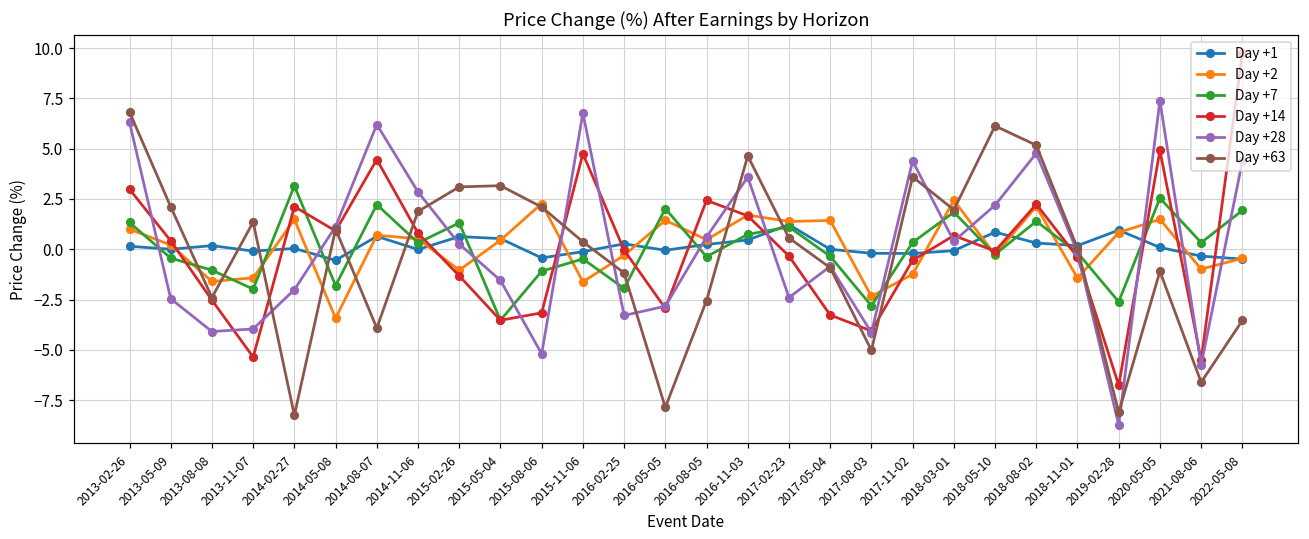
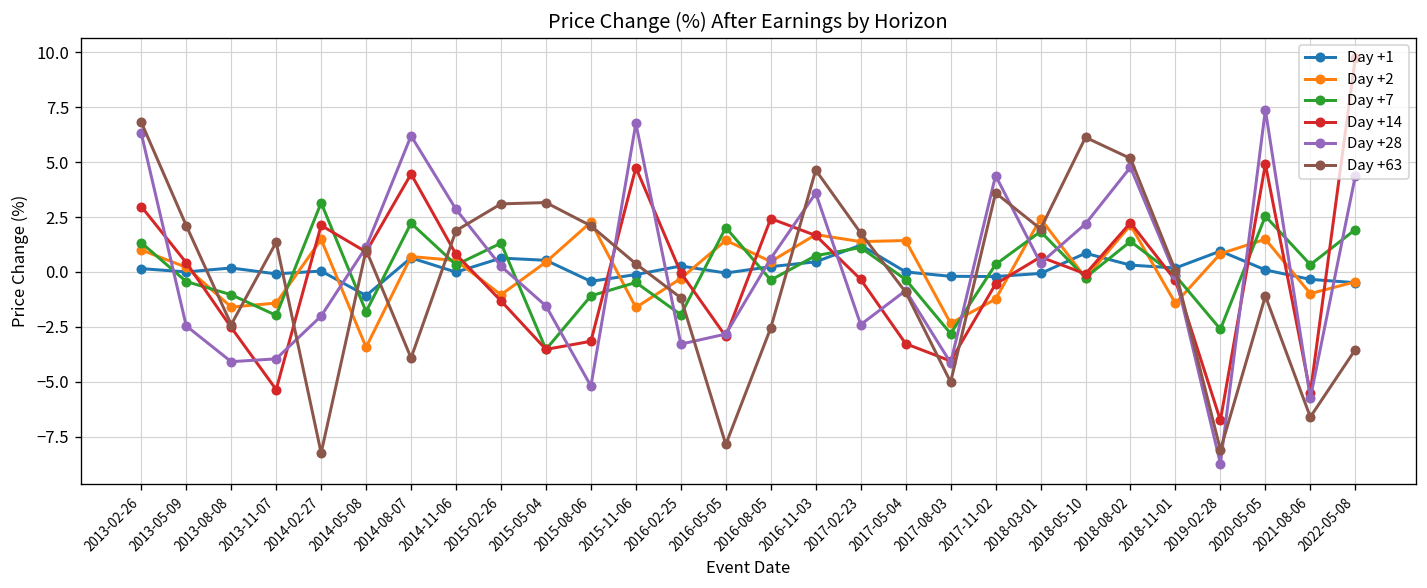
  {
    "Day +1": {
      "2013-02-26": 0.2,
      "2013-05-09": 0.0,
      "2013-08-08": 0.2,
      "2013-11-07": -0.1,
      "2014-02-27": 0.0,
-     "2014-05-08": -0.6,
+     "2014-05-08": -1.1,
      "2014-11-06": 0.0,
      "2015-02-26": 0.6,
      "2015-08-06": -0.4,
      "2015-11-06": -0.1,
      "2016-02-25": 0.3,
      "2016-05-05": -0.1,
      "2016-08-05": 0.2,
      "2016-11-03": 0.5,
      "2017-05-04": 0.0,
      "2017-08-03": -0.2,
      "2017-11-02": -0.2,
      "2018-03-01": -0.1,
      "2018-05-10": 0.9,
      "2018-08-02": 0.3,
      "2020-05-05": 0.1,
      "2021-08-06": -0.3
    },
    "Day +2": {
      "2013-02-26": 1.0,
      "2013-05-09": 0.2,
      "2013-08-08": -1.6,
      "2013-11-07": -1.4,
      "2014-02-27": 1.5,
      "2014-05-08": -3.4,
      "2014-11-06": 0.5,
      "2015-02-26": -1.0,
      "2015-08-06": 2.3,
      "2015-11-06": -1.6,
      "2016-02-25": -0.3,
      "2016-05-05": 1.4,
      "2016-08-05": 0.5,
      "2017-02-23": 1.4,
      "2017-05-04": 1.4,
      "2017-08-03": -2.3,
      "2017-11-02": -1.2,
      "2018-03-01": 2.4,
      "2018-11-01": -1.4,
      "2020-05-05": 1.5,
      "2021-08-06": -1.0
    },
    "Day +7": {
      "2013-02-26": 1.3,
      "2013-05-09": -0.4,
      "2013-08-08": -1.0,
      "2013-11-07": -2.0,
      "2014-02-27": 3.2,
      "2014-05-08": -1.8,
      "2014-08-07": 2.2,
      "2014-11-06": 0.3,
      "2015-02-26": 1.3,
      "2015-08-06": -1.1,
      "2015-11-06": -0.5,
      "2016-02-25": -1.9,
      "2016-05-05": 2.0,
      "2016-08-05": -0.4,
      "2016-11-03": 0.7,
      "2017-05-04": -0.4,
      "2017-08-03": -2.8,
      "2017-11-02": 0.3,
      "2018-08-02": 1.4,
      "2019-02-28": -2.6,
      "2020-05-05": 2.5,
      "2021-08-06": 0.3,
      "2022-05-08": 1.9
    },
    "Day +14": {
      "2013-02-26": 3.0,
      "2013-05-09": 0.4,
      "2013-11-07": -5.4,
      "2014-02-27": 2.1,
      "2014-08-07": 4.5,
      "2014-11-06": 0.8,
      "2015-02-26": -1.3,
      "2015-08-06": -3.2,
      "2015-11-06": 4.8,
      "2016-02-25": 0.0,
      "2016-08-05": 2.4,
      "2017-02-23": -0.3,
      "2017-05-04": -3.3,
      "2017-11-02": -0.5,
      "2018-03-01": 0.7,
      "2018-05-10": -0.1,
      "2018-11-01": -0.4,
      "2019-02-28": -6.8,
      "2020-05-05": 4.9,
      "2021-08-06": -5.5
    },
    "Day +28": {
      "2013-02-26": 6.3,
      "2013-05-09": -2.5,
      "2013-08-08": -4.1,
      "2013-11-07": -4.0,
      "2014-02-27": -2.0,
      "2014-08-07": 6.2,
      "2014-11-06": 2.9,
      "2015-02-26": 0.3,
      "2015-05-04": -1.5,
      "2015-08-06": -5.2,
      "2015-11-06": 6.8,
      "2016-02-25": -3.3,
      "2016-08-05": 0.6,
      "2016-11-03": 3.6,
      "2017-02-23": -2.4,
      "2017-11-02": 4.4,
      "2018-03-01": 0.4,
      "2018-05-10": 2.2,
      "2018-08-02": 4.8,
      "2019-02-28": -8.7,
      "2020-05-05": 7.4,
      "2021-08-06": -5.8
    },
    "Day +63": {
      "2013-02-26": 6.8,
      "2013-05-09": 2.1,
      "2013-11-07": 1.3,
      "2014-02-27": -8.3,
      "2014-08-07": -3.9,
      "2014-11-06": 1.9,
      "2015-02-26": 3.1,
      "2015-05-04": 3.2,
      "2015-08-06": 2.1,
      "2015-11-06": 0.4,
      "2016-02-25": -1.2,
      "2016-05-05": -7.9,
      "2016-08-05": -2.5,
      "2016-11-03": 4.6,
-     "2017-02-23": 0.6,
+     "2017-02-23": 1.8,
      "2017-08-03": -5.0,
      "2017-11-02": 3.6,
      "2018-05-10": 6.1,
      "2018-08-02": 5.2,
      "2019-02-28": -8.1,
      "2020-05-05": -1.1,
      "2021-08-06": -6.6,
      "2022-05-08": -3.5
    }
  }
